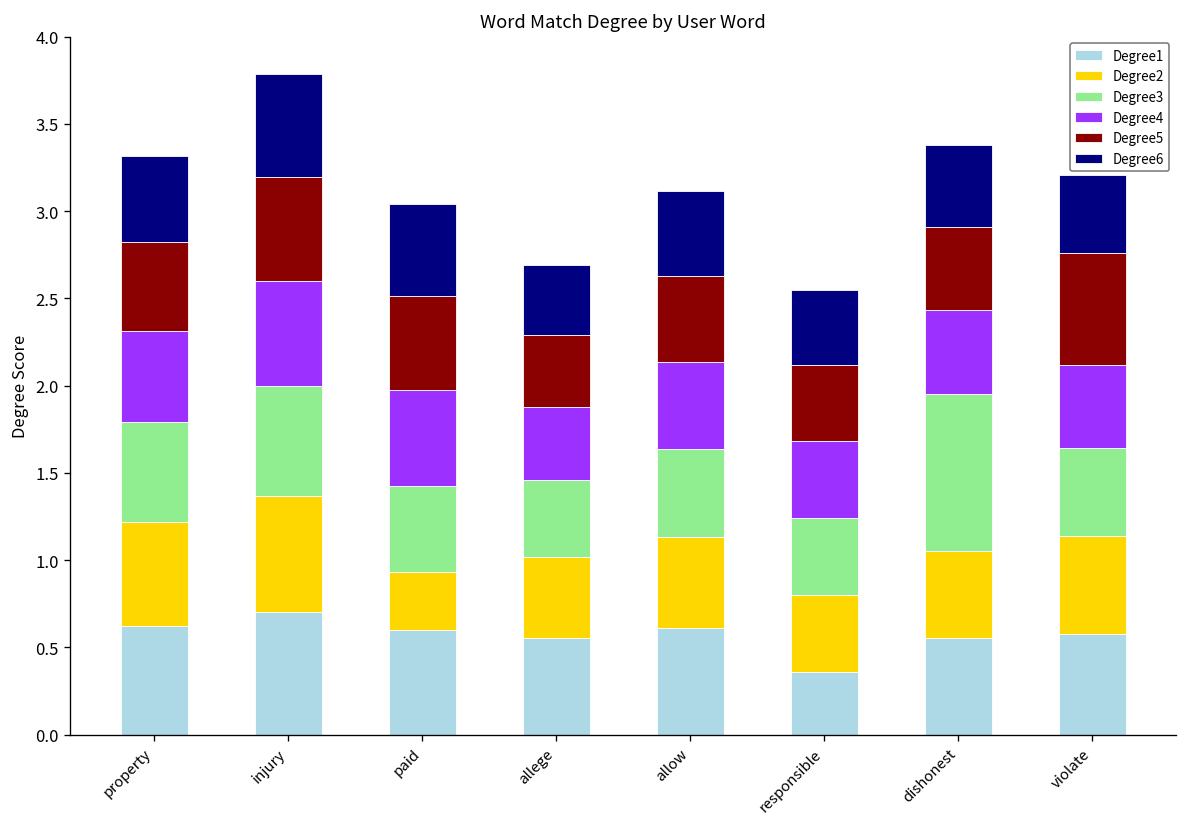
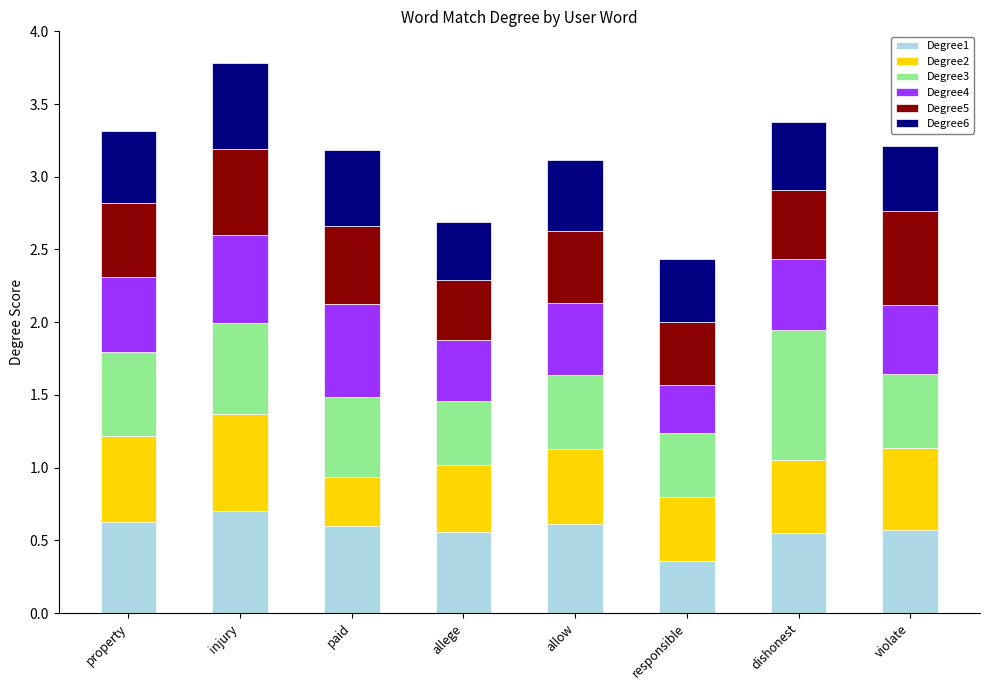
  {
    "Degree1": {
      "property": 0.62,
      "injury": 0.70,
      "paid": 0.60,
      "allege": 0.56,
      "allow": 0.61,
      "responsible": 0.36,
      "dishonest": 0.55,
      "violate": 0.57
    },
    "Degree2": {
      "property": 0.59,
      "injury": 0.66,
      "paid": 0.33,
      "allege": 0.46,
      "allow": 0.52,
      "responsible": 0.44,
      "dishonest": 0.50,
      "violate": 0.56
    },
    "Degree3": {
      "property": 0.58,
      "injury": 0.63,
-     "paid": 0.49,
+     "paid": 0.55,
      "allege": 0.44,
      "allow": 0.51,
      "responsible": 0.44,
      "dishonest": 0.90,
      "violate": 0.51
    },
    "Degree4": {
      "property": 0.52,
      "injury": 0.60,
-     "paid": 0.55,
+     "paid": 0.64,
      "allege": 0.42,
      "allow": 0.50,
-     "responsible": 0.44,
+     "responsible": 0.32,
      "dishonest": 0.48,
      "violate": 0.47
    },
    "Degree5": {
      "property": 0.51,
      "injury": 0.59,
      "paid": 0.54,
      "allege": 0.41,
      "allow": 0.49,
      "responsible": 0.44,
      "dishonest": 0.48,
      "violate": 0.65
    },
    "Degree6": {
      "property": 0.50,
      "injury": 0.59,
      "paid": 0.53,
      "allege": 0.40,
      "allow": 0.49,
      "responsible": 0.43,
      "dishonest": 0.47,
      "violate": 0.45
    }
  }
